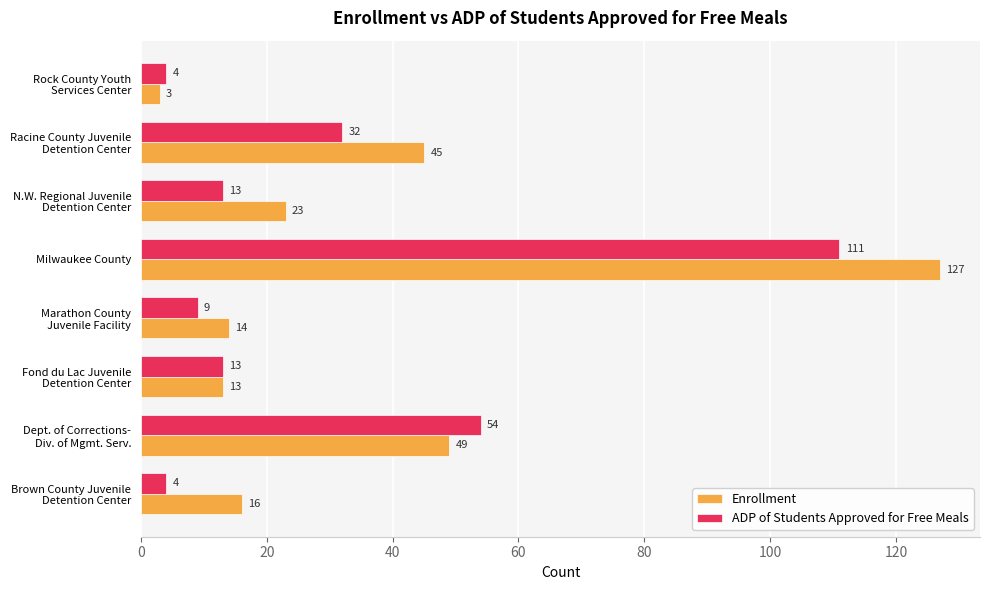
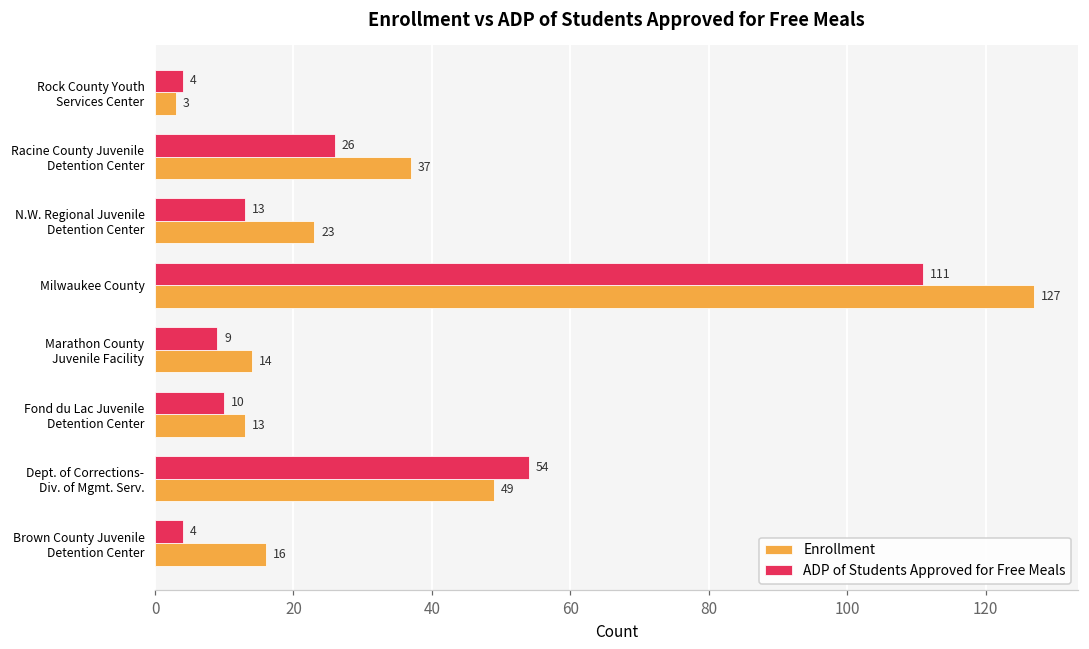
  {
    "Enrollment": {
      "Rock County Youth Services Center": 3,
-     "Racine County Juvenile Detention Center": 45,
+     "Racine County Juvenile Detention Center": 37,
      "N.W. Regional Juvenile Detention Center": 23,
      "Milwaukee County": 127,
      "Marathon County Juvenile Facility": 14,
      "Fond du Lac Juvenile Detention Center": 13,
      "Dept. of Corrections- Div. of Mgmt. Serv.": 49,
      "Brown County Juvenile Detention Center": 16
    },
    "ADP of Students Approved for Free Meals": {
      "Rock County Youth Services Center": 4,
-     "Racine County Juvenile Detention Center": 32,
+     "Racine County Juvenile Detention Center": 26,
      "N.W. Regional Juvenile Detention Center": 13,
      "Milwaukee County": 111,
      "Marathon County Juvenile Facility": 9,
-     "Fond du Lac Juvenile Detention Center": 13,
+     "Fond du Lac Juvenile Detention Center": 10,
      "Dept. of Corrections- Div. of Mgmt. Serv.": 54,
      "Brown County Juvenile Detention Center": 4
    }
  }
